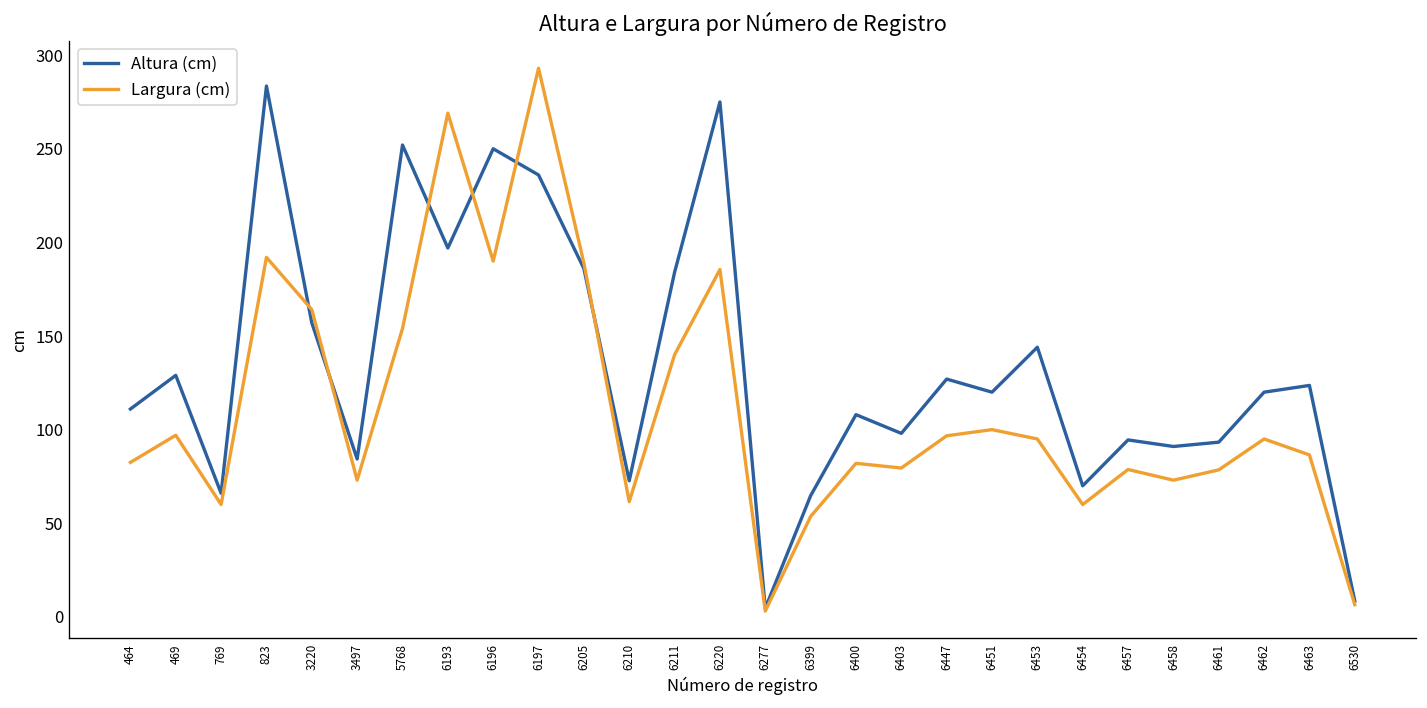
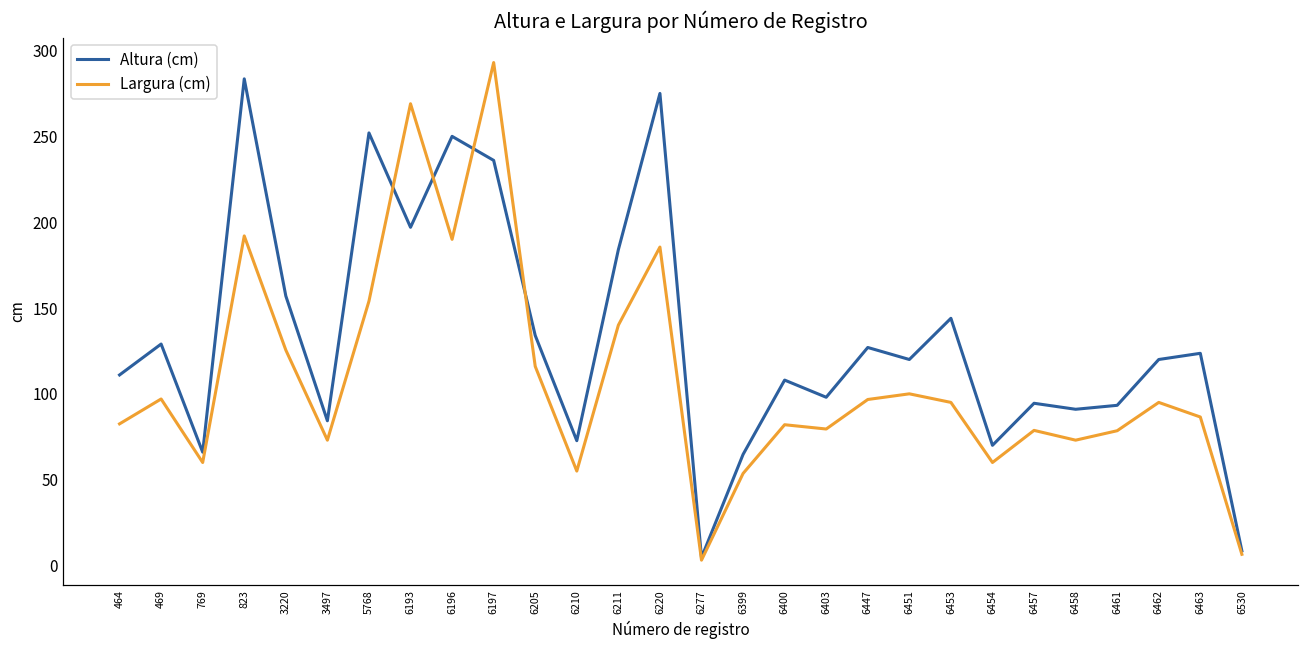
  {
    "Altura (cm)": {
      "464": 111,
      "469": 129,
      "769": 66,
      "823": 284,
      "3220": 157,
      "3497": 84,
      "5768": 252,
      "6193": 197,
      "6196": 250,
      "6197": 236,
-     "6205": 186,
+     "6205": 134,
      "6210": 73,
      "6211": 184,
      "6220": 275,
      "6399": 65,
      "6400": 108,
      "6403": 98,
      "6447": 127,
      "6451": 120,
      "6453": 144,
      "6454": 70,
      "6457": 95,
      "6458": 91,
      "6461": 93,
      "6462": 120,
      "6463": 124,
      "6530": 9
    },
    "Largura (cm)": {
      "464": 83,
      "469": 97,
      "769": 60,
      "823": 192,
-     "3220": 164,
+     "3220": 126,
      "3497": 73,
      "5768": 154,
      "6193": 269,
      "6196": 190,
      "6197": 293,
-     "6205": 189,
-     "6210": 62,
+     "6205": 116,
+     "6210": 55,
      "6211": 140,
      "6220": 186,
      "6399": 54,
      "6400": 82,
      "6403": 80,
      "6447": 97,
      "6451": 100,
      "6453": 95,
      "6454": 60,
      "6457": 79,
      "6458": 73,
      "6461": 79,
      "6462": 95,
      "6463": 87,
      "6530": 7
    }
  }
